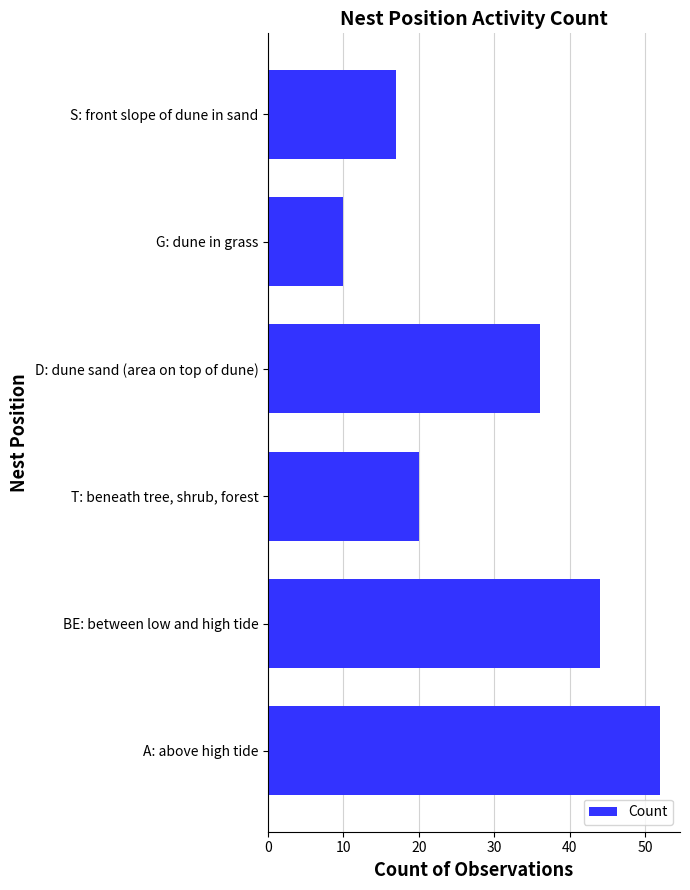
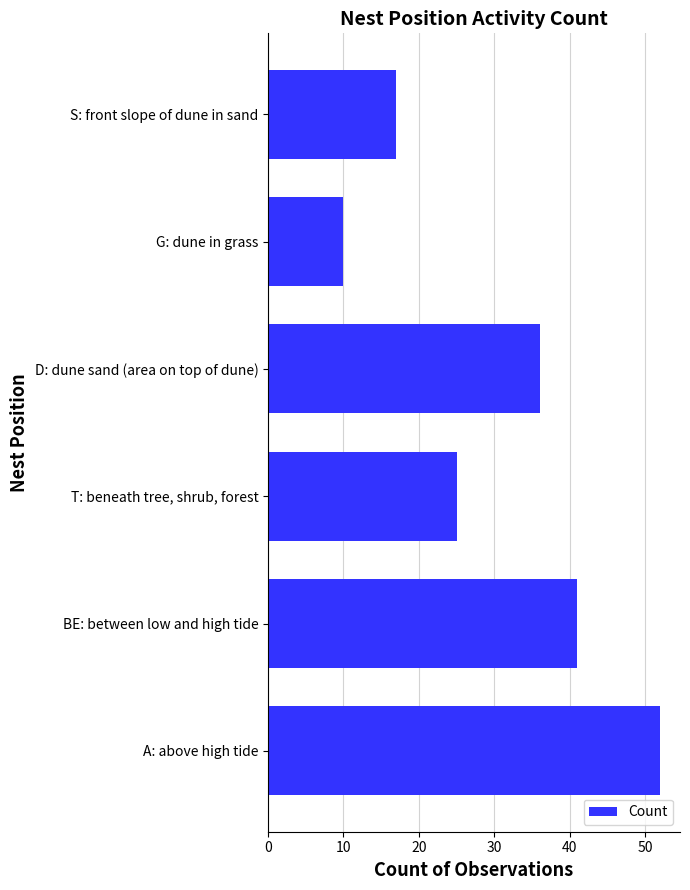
  {
    "S: front slope of dune in sand": 17,
    "G: dune in grass": 10,
    "D: dune sand (area on top of dune)": 36,
-   "T: beneath tree, shrub, forest": 20,
-   "BE: between low and high tide": 44,
+   "T: beneath tree, shrub, forest": 25,
+   "BE: between low and high tide": 41,
    "A: above high tide": 52
  }
